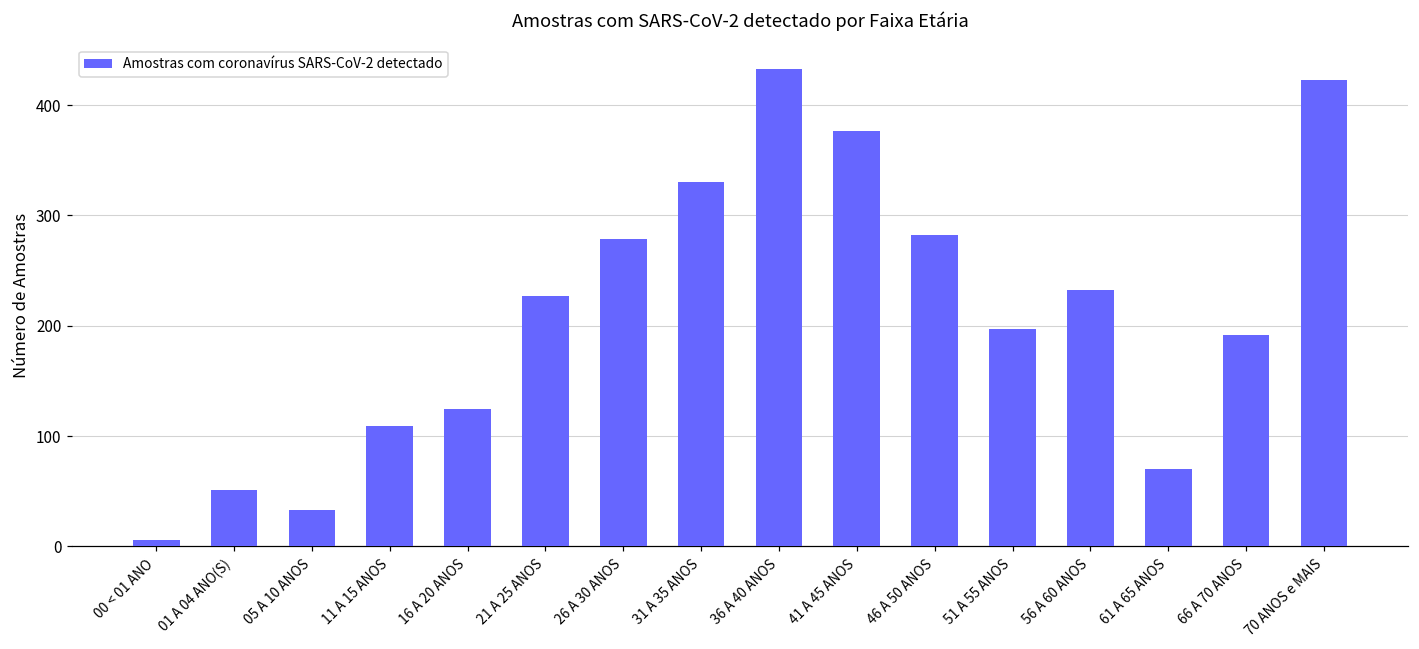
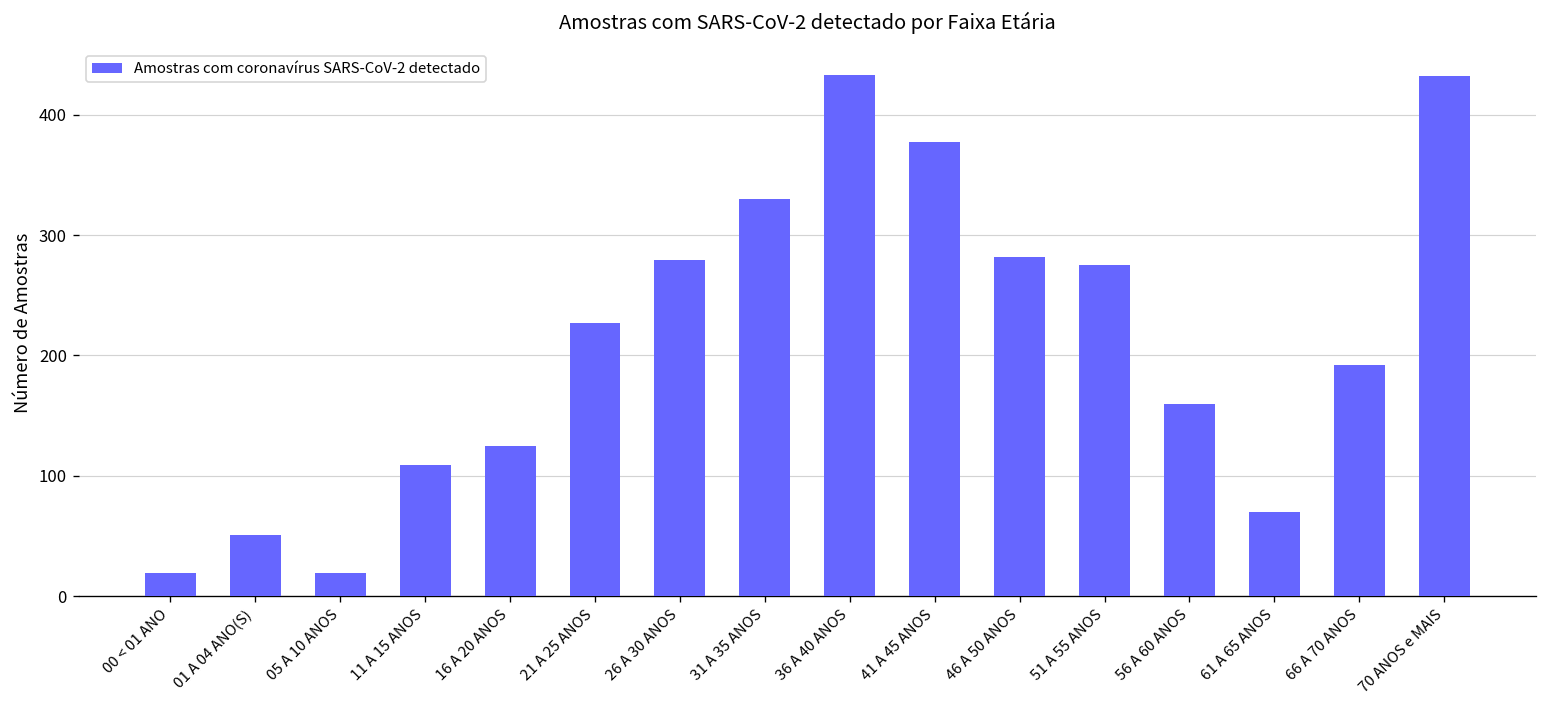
  {
-   "00 < 01 ANO": 6,
+   "00 < 01 ANO": 19,
    "01 A 04 ANO(S)": 51,
-   "05 A 10 ANOS": 33,
+   "05 A 10 ANOS": 19,
    "11 A 15 ANOS": 109,
    "16 A 20 ANOS": 125,
    "21 A 25 ANOS": 227,
    "26 A 30 ANOS": 279,
    "31 A 35 ANOS": 330,
    "36 A 40 ANOS": 433,
    "41 A 45 ANOS": 377,
    "46 A 50 ANOS": 282,
-   "51 A 55 ANOS": 197,
-   "56 A 60 ANOS": 232,
+   "51 A 55 ANOS": 275,
+   "56 A 60 ANOS": 160,
    "61 A 65 ANOS": 70,
    "66 A 70 ANOS": 192,
-   "70 ANOS e MAIS": 423
+   "70 ANOS e MAIS": 432
  }
